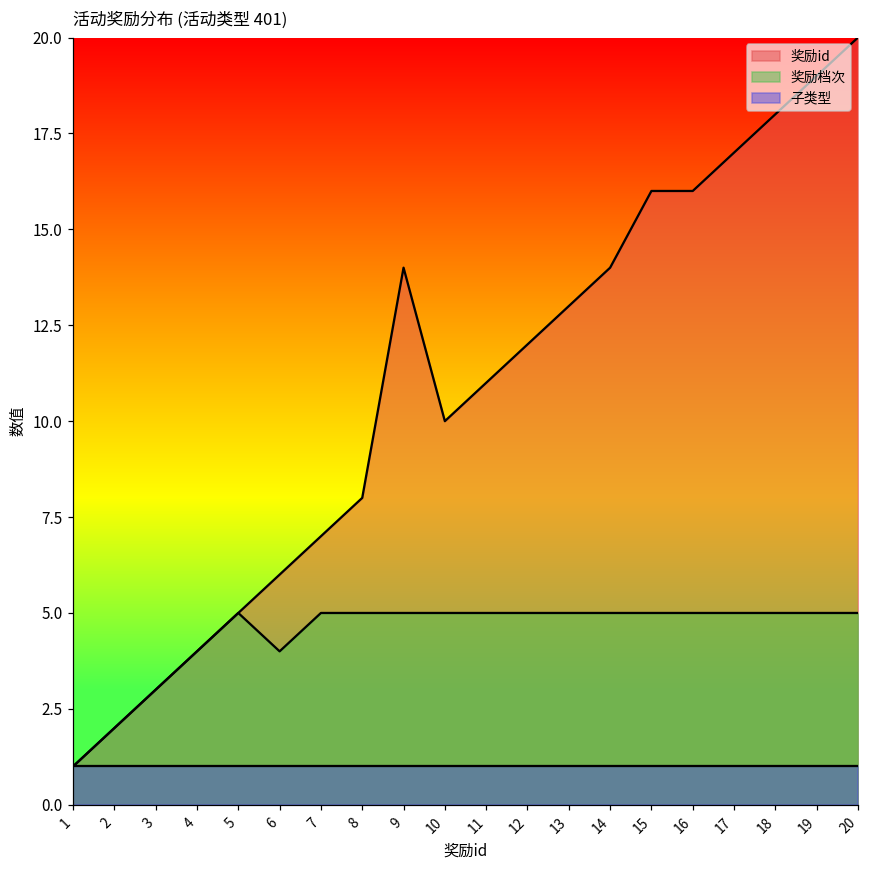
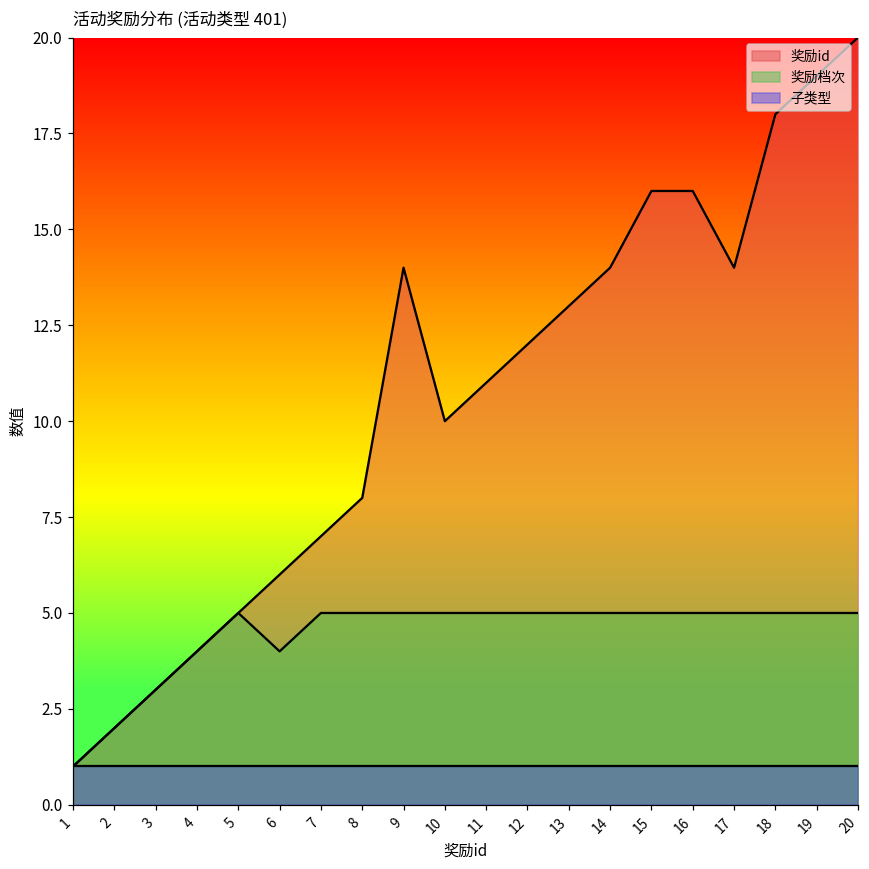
  {
    "奖励id": {
      "6": 6,
      "7": 7,
      "8": 8,
      "9": 14,
      "10": 10,
      "11": 11,
      "12": 12,
      "13": 13,
      "14": 14,
      "15": 16,
      "16": 16,
-     "17": 17,
+     "17": 14,
      "18": 18,
      "20": 20
    },
    "奖励档次": {
      "6": 4,
      "7": 5,
      "8": 5,
      "9": 5,
      "10": 5,
      "11": 5,
      "12": 5,
      "13": 5,
      "14": 5,
      "15": 5,
      "16": 5,
      "17": 5,
      "18": 5,
      "19": 5,
      "20": 5
    },
    "子类型": {
      "2": 1,
      "3": 1,
      "4": 1,
      "5": 1,
      "6": 1,
      "7": 1,
      "8": 1,
      "9": 1,
      "10": 1,
      "11": 1,
      "12": 1,
      "13": 1,
      "14": 1,
      "15": 1,
      "16": 1,
      "17": 1,
      "18": 1,
      "19": 1,
      "20": 1
    }
  }
